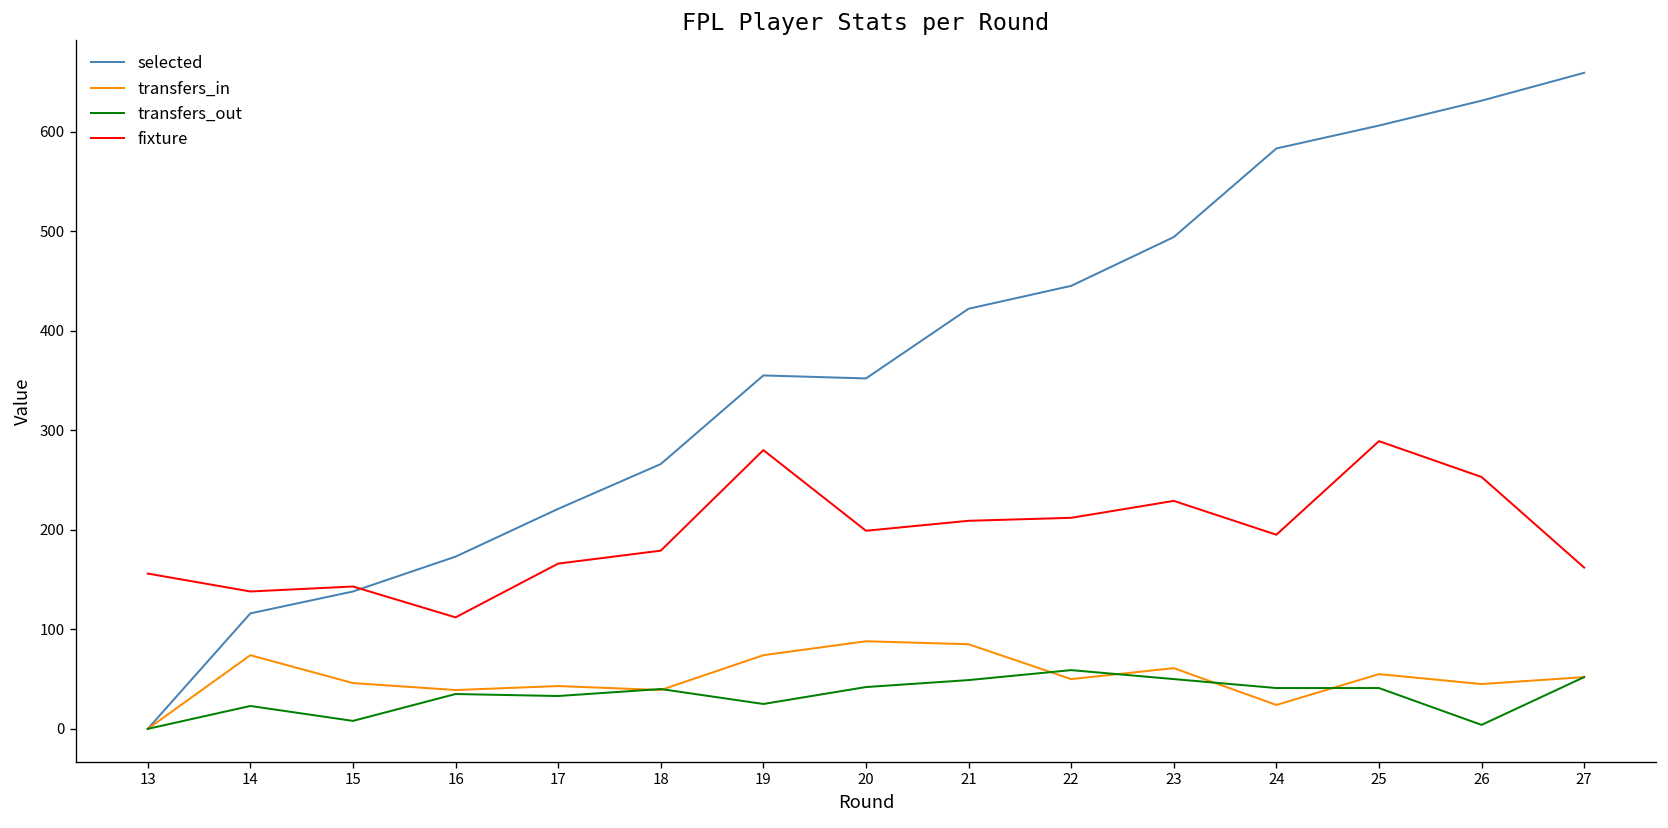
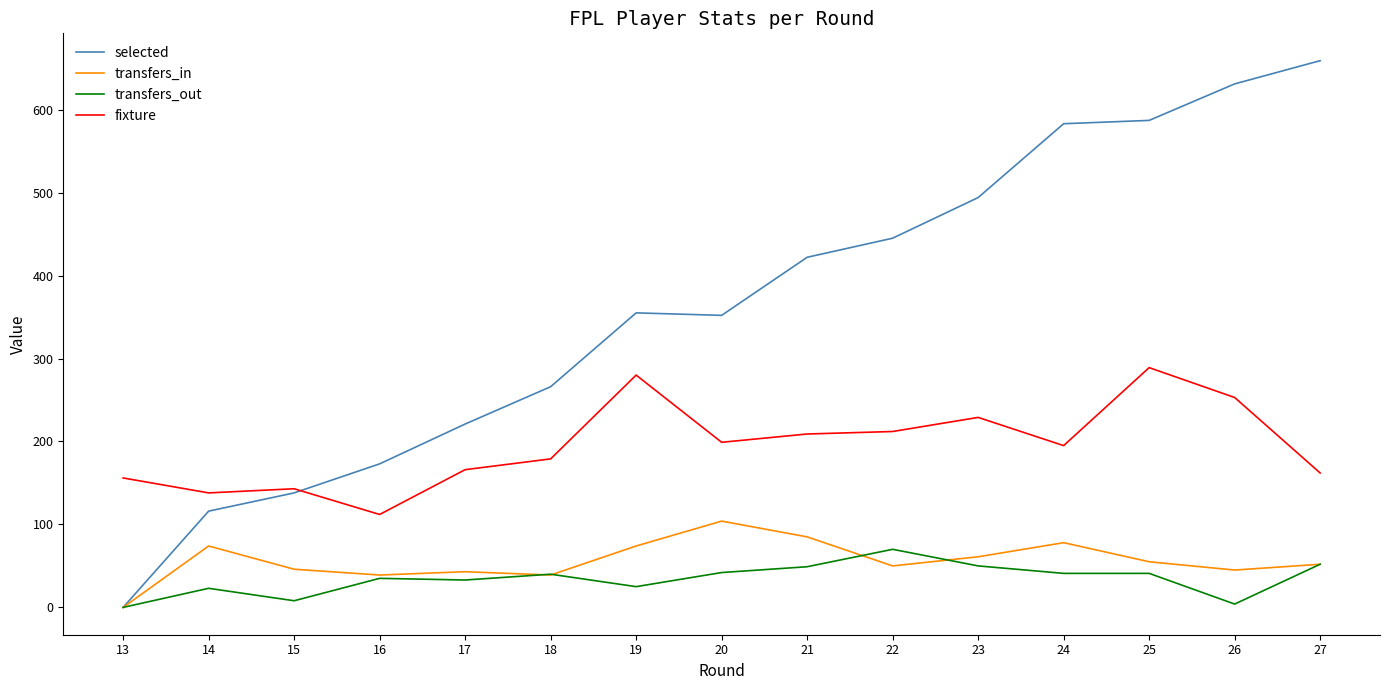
  {
    "selected": {
      "14": 120,
      "15": 140,
      "16": 170,
      "17": 220,
      "18": 270,
      "19": 360,
      "20": 350,
      "21": 420,
      "22": 450,
      "23": 490,
      "24": 580,
-     "25": 610,
+     "25": 590,
      "26": 630,
      "27": 660
    },
    "transfers_in": {
      "14": 70,
      "15": 50,
      "16": 40,
      "17": 40,
      "19": 70,
-     "20": 90,
+     "20": 100,
      "21": 90,
      "22": 50,
      "23": 60,
-     "24": 20,
+     "24": 80,
      "25": 60,
      "26": 50
    },
    "transfers_out": {
      "14": 20,
      "15": 10,
      "16": 40,
      "17": 30,
      "19": 30,
      "20": 40,
      "21": 50,
-     "22": 60,
+     "22": 70,
      "23": 50,
      "24": 40,
      "25": 40,
      "26": 0
    },
    "fixture": {
      "13": 160,
      "14": 140,
      "15": 140,
      "16": 110,
      "17": 170,
      "18": 180,
      "19": 280,
      "20": 200,
      "21": 210,
      "22": 210,
      "23": 230,
      "24": 200,
      "25": 290,
      "26": 250,
      "27": 160
    }
  }
